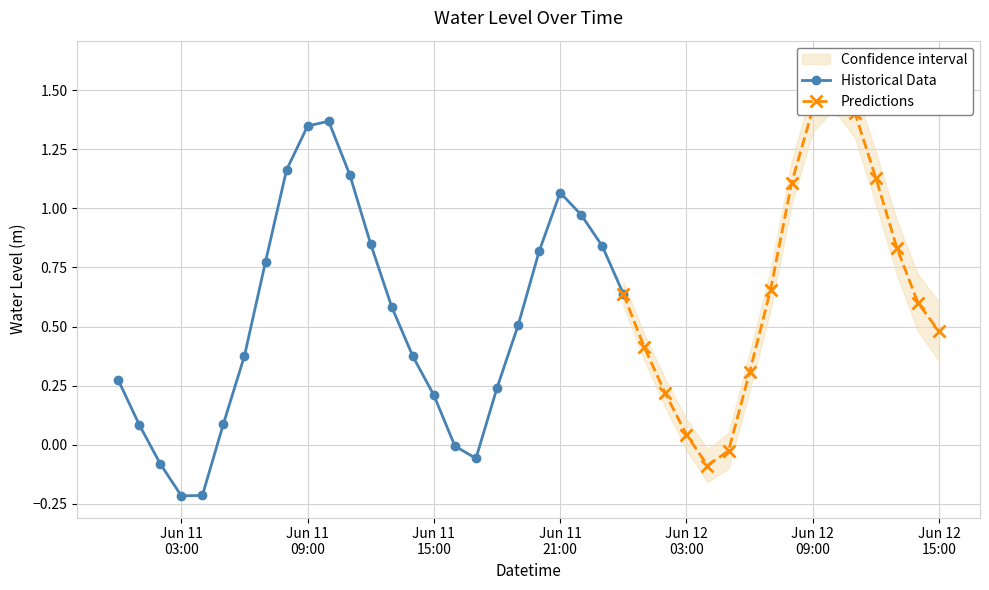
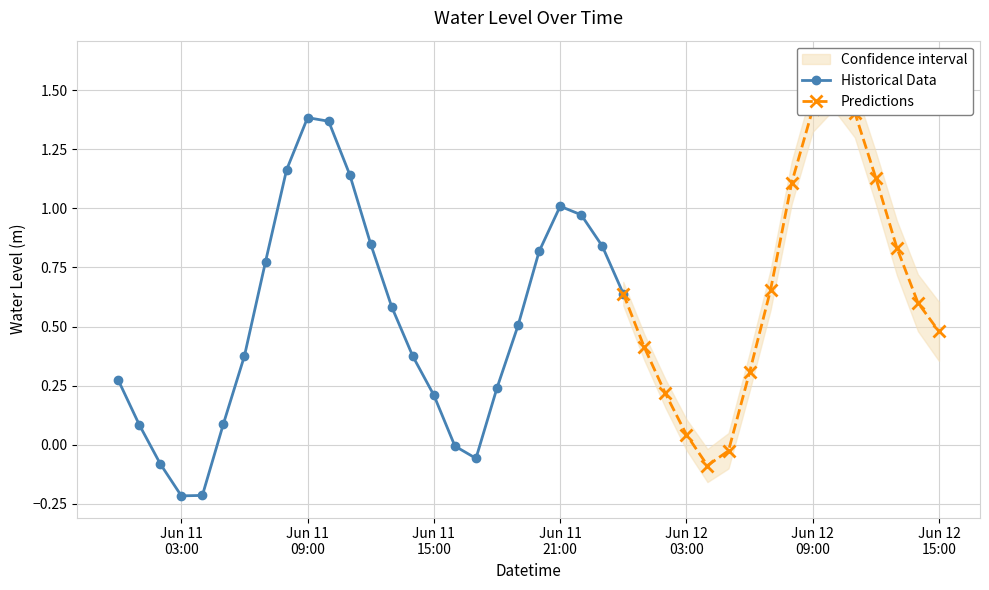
  {
    "Historical Data": {
      "Jun 11 03:00": -0.22,
-     "Jun 11 09:00": 1.35,
+     "Jun 11 09:00": 1.38,
      "Jun 11 15:00": 0.21,
-     "Jun 11 21:00": 1.07
+     "Jun 11 21:00": 1.01
    },
    "Predictions": {
      "Jun 12 03:00": 0.04,
      "Jun 12 15:00": 0.48
    }
  }
